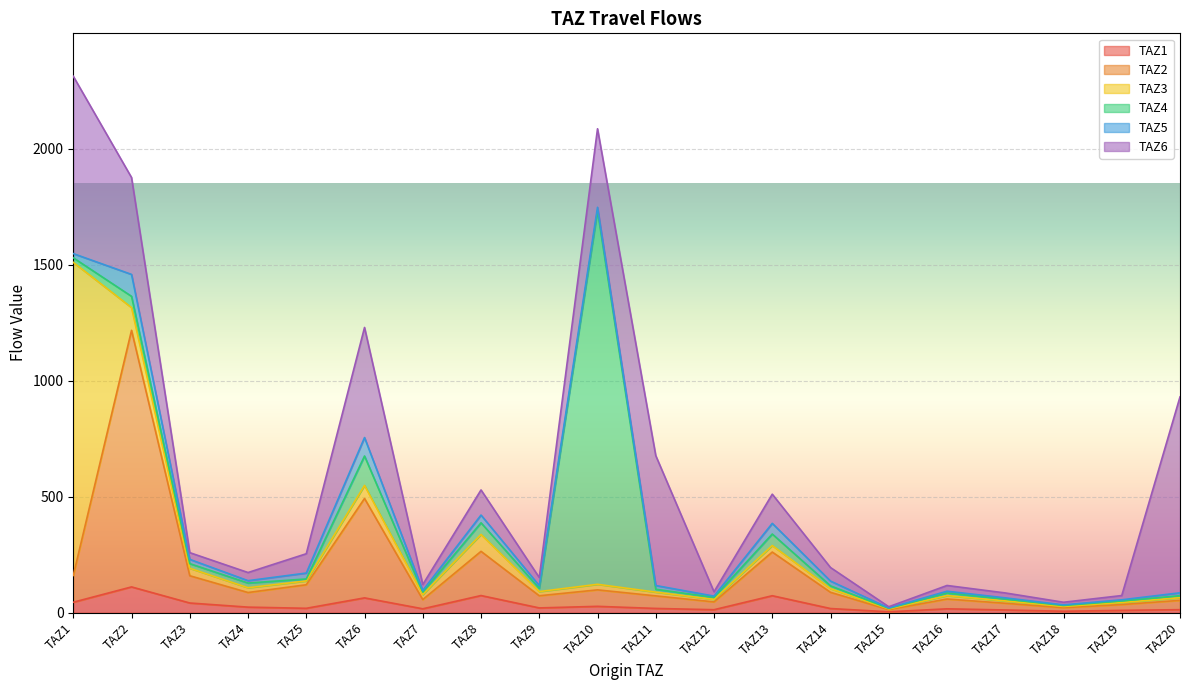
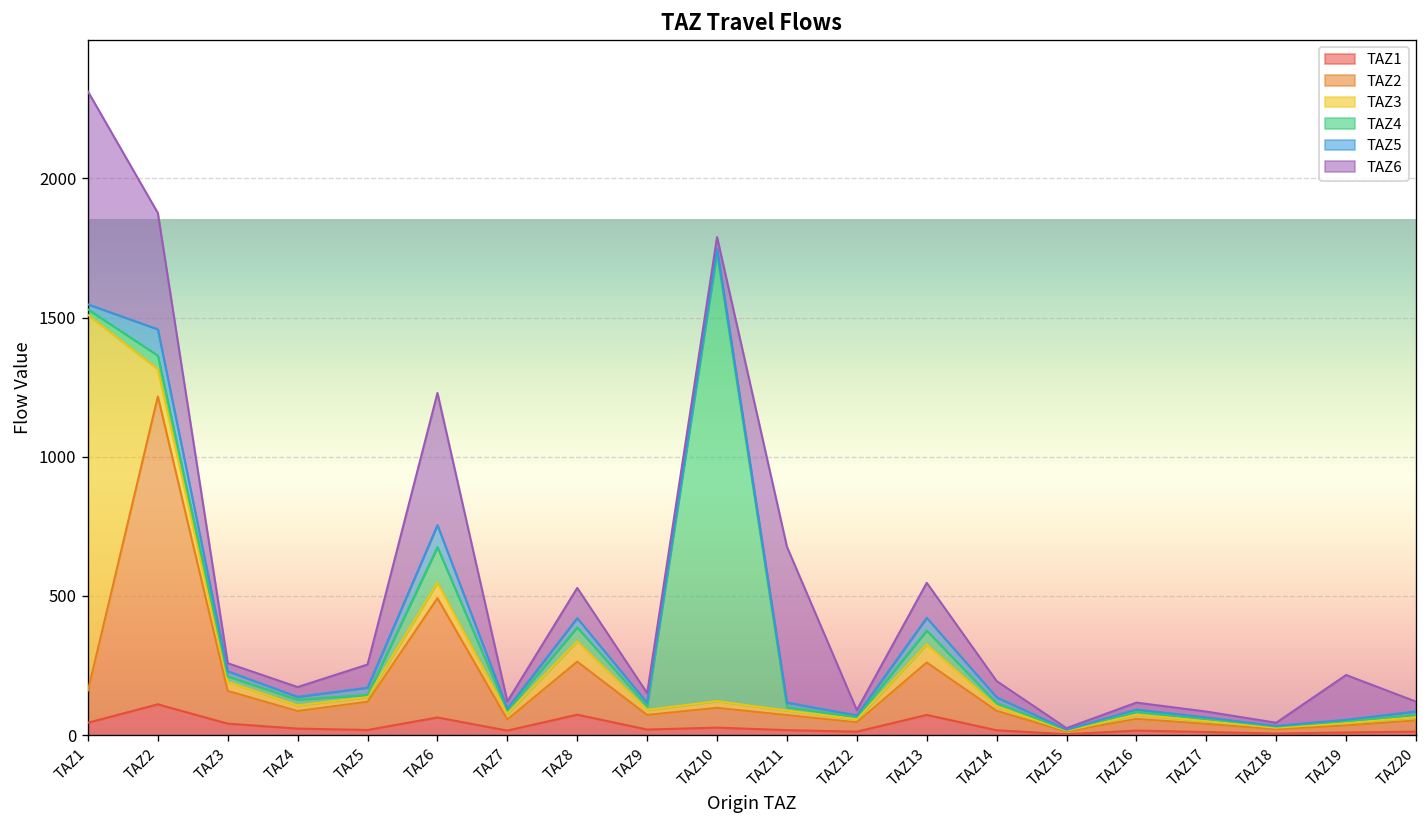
  {
    "TAZ3": {
      "TAZ1": 1350,
      "TAZ2": 100,
      "TAZ3": 30,
      "TAZ4": 20,
      "TAZ6": 60,
      "TAZ8": 70,
      "TAZ9": 20,
      "TAZ10": 20,
      "TAZ11": 20,
-     "TAZ13": 30,
+     "TAZ13": 60,
      "TAZ14": 20,
      "TAZ16": 10
    },
    "TAZ4": {
      "TAZ1": 20,
      "TAZ2": 50,
      "TAZ3": 20,
      "TAZ6": 130,
      "TAZ8": 50,
      "TAZ9": 10,
      "TAZ10": 1610,
      "TAZ11": 10,
      "TAZ13": 50,
      "TAZ14": 10
    },
    "TAZ5": {
      "TAZ1": 20,
      "TAZ2": 90,
      "TAZ3": 20,
      "TAZ5": 30,
      "TAZ6": 80,
      "TAZ8": 30,
      "TAZ9": 10,
      "TAZ10": 10,
      "TAZ11": 20,
      "TAZ13": 50,
      "TAZ14": 20,
      "TAZ20": 10
    },
    "TAZ6": {
      "TAZ1": 760,
      "TAZ2": 420,
      "TAZ3": 30,
      "TAZ4": 40,
      "TAZ5": 80,
      "TAZ6": 470,
      "TAZ7": 30,
      "TAZ8": 110,
      "TAZ9": 40,
-     "TAZ10": 340,
+     "TAZ10": 40,
      "TAZ11": 560,
      "TAZ12": 20,
      "TAZ13": 130,
      "TAZ14": 60,
      "TAZ16": 20,
      "TAZ17": 20,
      "TAZ18": 10,
-     "TAZ19": 20,
-     "TAZ20": 840
+     "TAZ19": 160,
+     "TAZ20": 40
    }
  }
